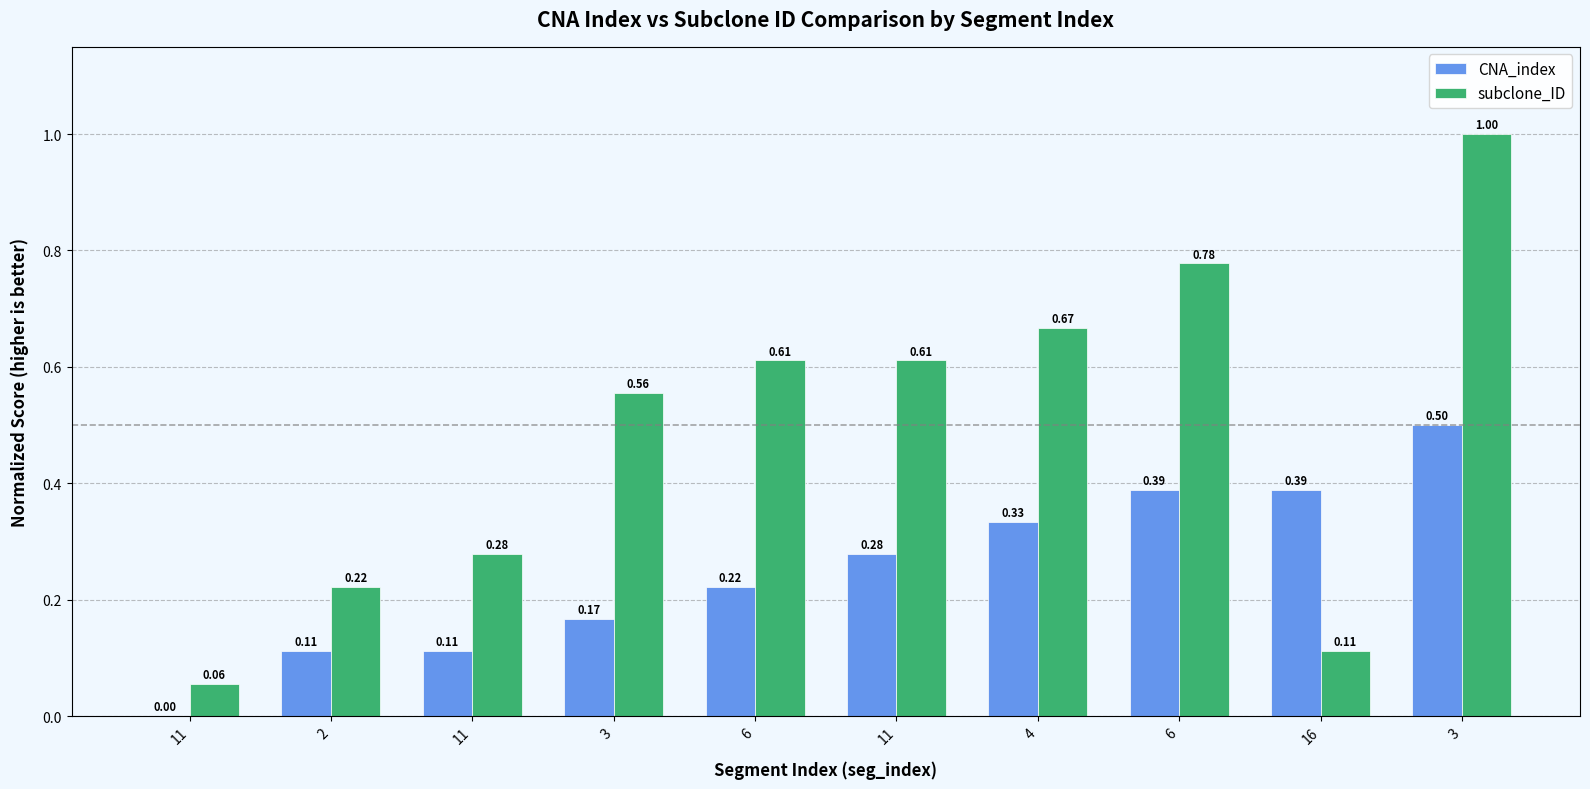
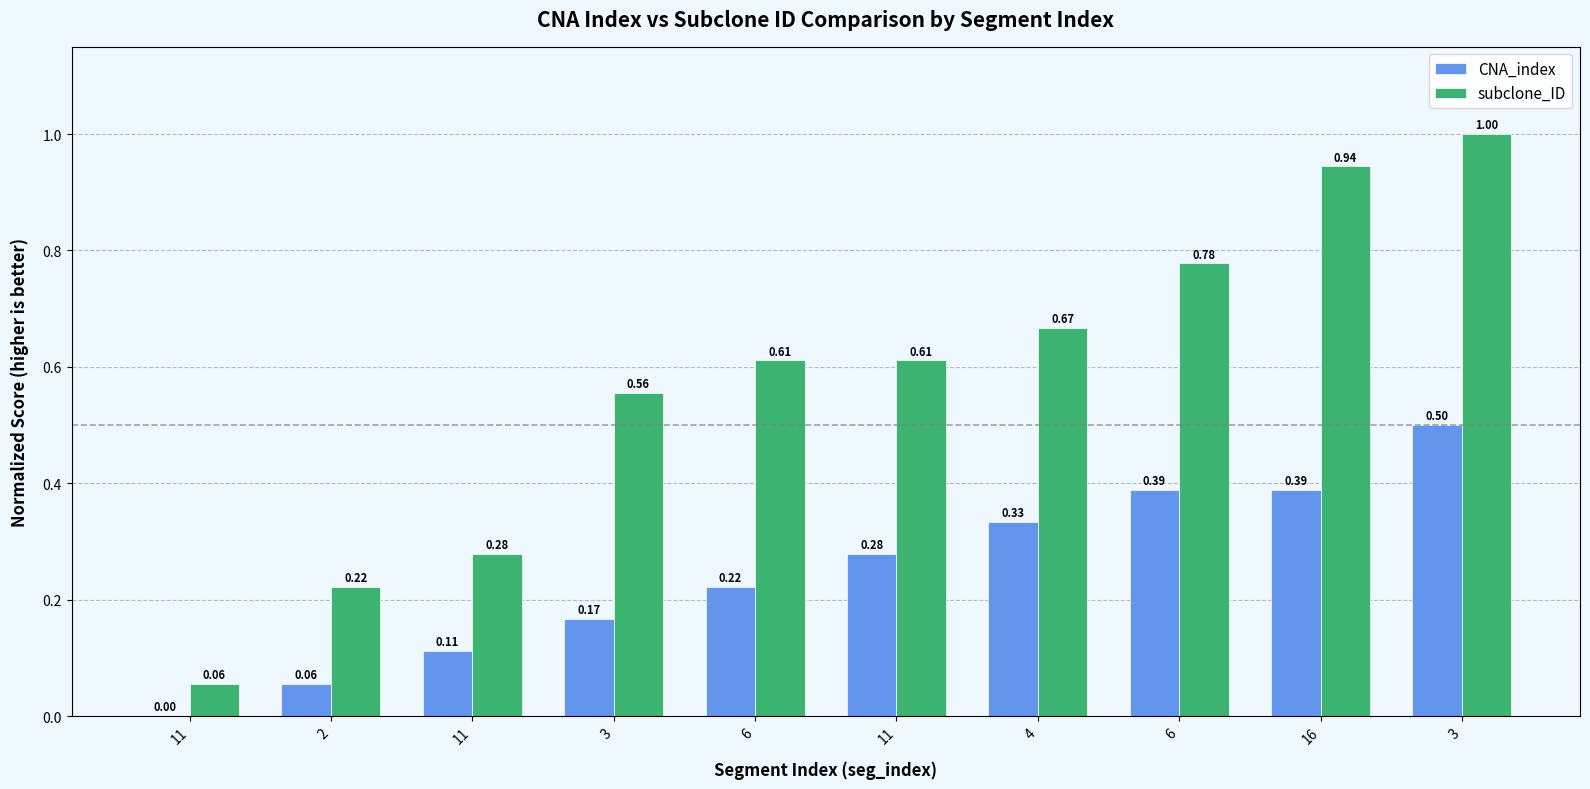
  {
    "CNA_index": {
-     "2": 0.11,
+     "2": 0.06,
      "4": 0.33,
      "16": 0.39
    },
    "subclone_ID": {
      "2": 0.22,
      "4": 0.67,
-     "16": 0.11
+     "16": 0.94
    }
  }
